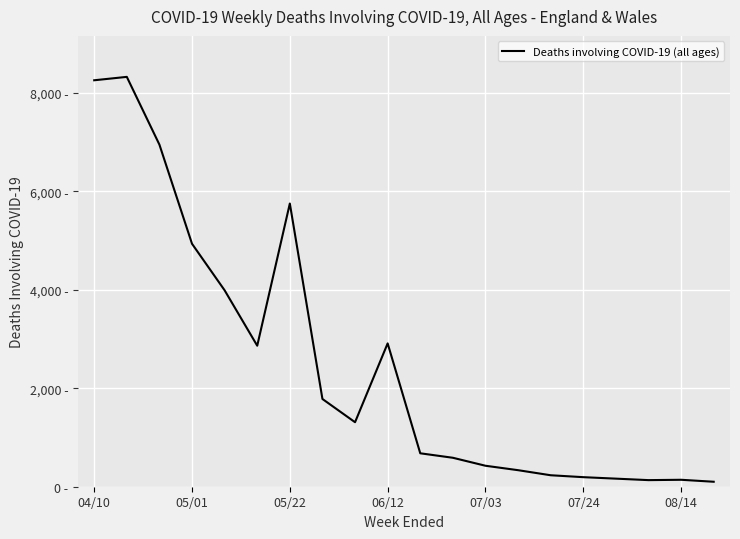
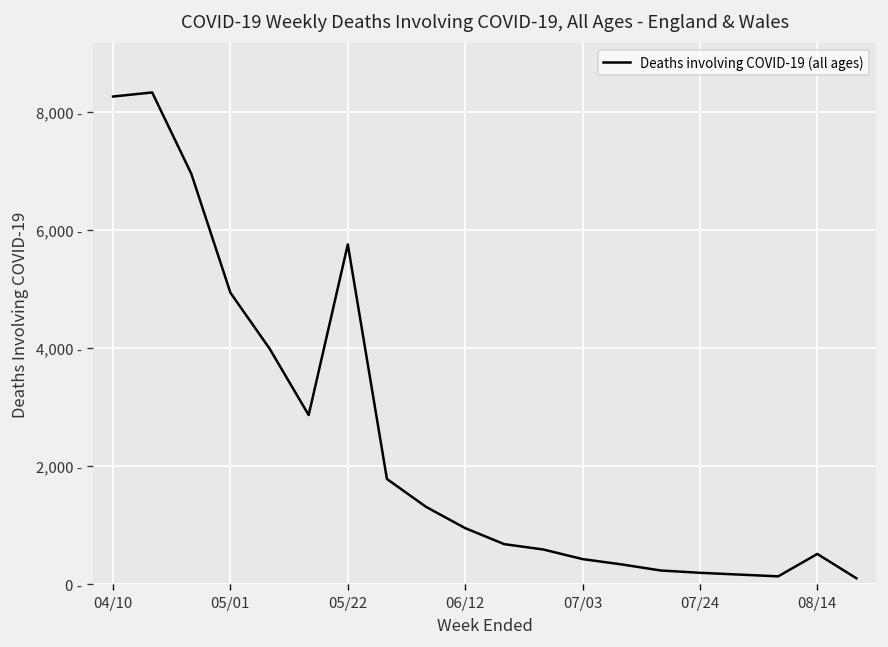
  {
    "04/10": "8,300 -",
    "05/01": "4,900 -",
    "05/22": "5,800 -",
-   "06/12": "2,900 -",
+   "06/12": "1,000 -",
    "07/03": "400 -",
    "07/24": "200 -",
-   "08/14": "100 -"
+   "08/14": "500 -"
  }
